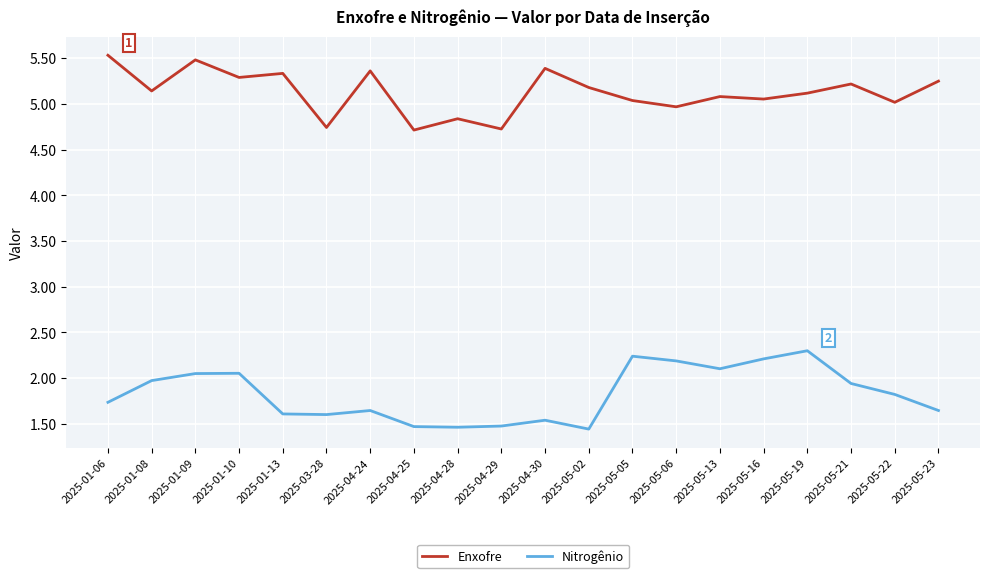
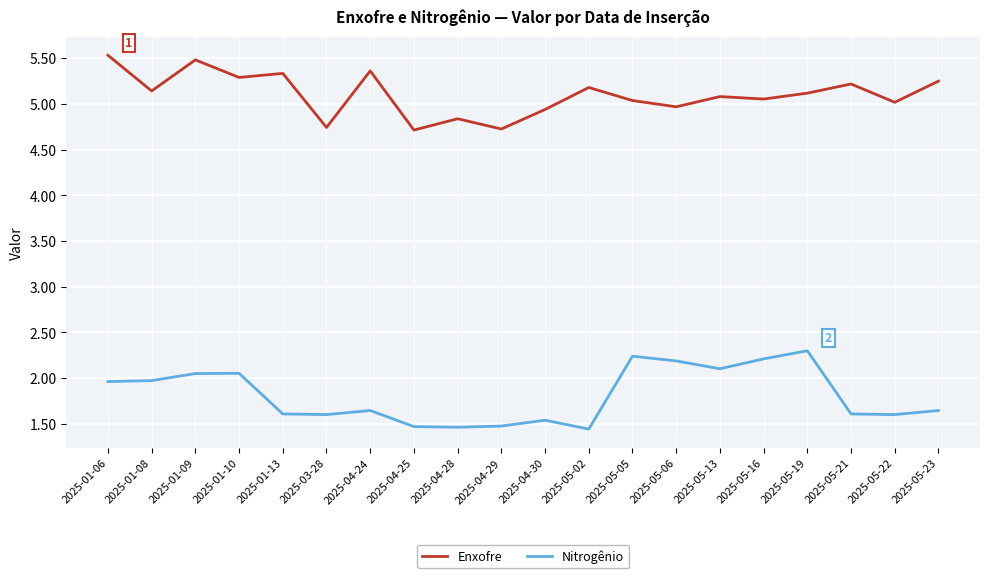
  {
    "Enxofre": {
      "2025-01-08": 5.1,
      "2025-01-09": 5.5,
      "2025-01-10": 5.3,
      "2025-01-13": 5.3,
      "2025-03-28": 4.7,
      "2025-04-24": 5.4,
      "2025-04-25": 4.7,
      "2025-04-28": 4.8,
      "2025-04-29": 4.7,
-     "2025-04-30": 5.4,
+     "2025-04-30": 4.9,
      "2025-05-02": 5.2,
      "2025-05-05": 5.0,
      "2025-05-06": 5.0,
      "2025-05-13": 5.1,
      "2025-05-16": 5.1,
      "2025-05-19": 5.1,
      "2025-05-21": 5.2,
      "2025-05-22": 5.0,
      "2025-05-23": 5.2
    },
    "Nitrogênio": {
-     "2025-01-06": 1.7,
+     "2025-01-06": 2.0,
      "2025-01-08": 2.0,
      "2025-01-09": 2.0,
      "2025-01-10": 2.1,
      "2025-01-13": 1.6,
      "2025-03-28": 1.6,
      "2025-04-24": 1.6,
      "2025-04-25": 1.5,
      "2025-04-28": 1.5,
      "2025-04-29": 1.5,
      "2025-04-30": 1.5,
      "2025-05-02": 1.4,
      "2025-05-05": 2.2,
      "2025-05-06": 2.2,
      "2025-05-13": 2.1,
      "2025-05-16": 2.2,
-     "2025-05-21": 1.9,
-     "2025-05-22": 1.8,
+     "2025-05-21": 1.6,
+     "2025-05-22": 1.6,
      "2025-05-23": 1.6
    }
  }
